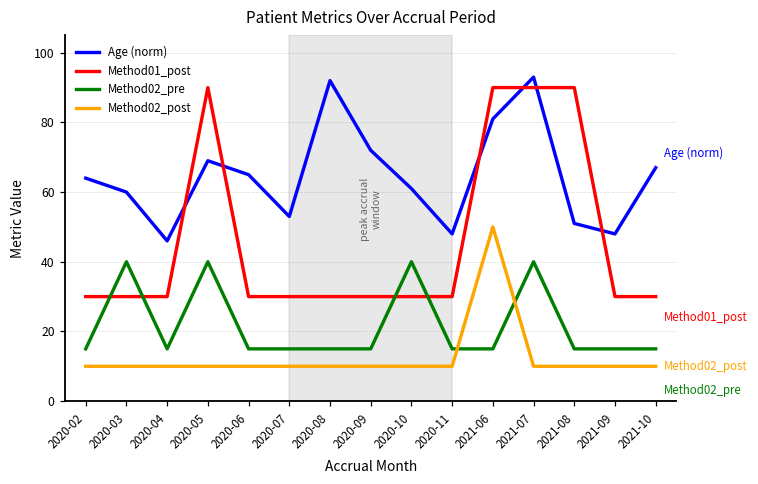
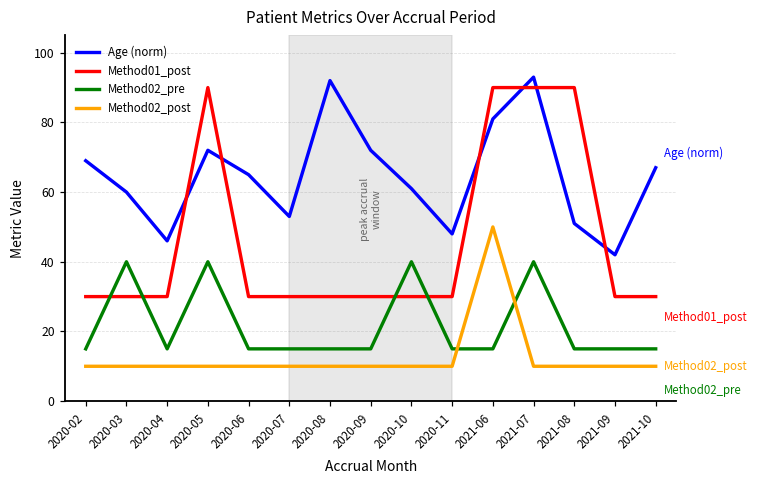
  {
    "Age (norm)": {
-     "2020-02": 64,
+     "2020-02": 69,
      "2020-03": 60,
      "2020-04": 46,
-     "2020-05": 69,
+     "2020-05": 72,
      "2020-06": 65,
      "2020-07": 53,
      "2020-08": 92,
      "2020-09": 72,
      "2020-10": 61,
      "2020-11": 48,
      "2021-06": 81,
      "2021-07": 93,
      "2021-08": 51,
-     "2021-09": 48,
+     "2021-09": 42,
      "2021-10": 67
    },
    "Method01_post": {
      "2020-02": 30,
      "2020-03": 30,
      "2020-04": 30,
      "2020-05": 90,
      "2020-06": 30,
      "2020-07": 30,
      "2020-08": 30,
      "2020-09": 30,
      "2020-10": 30,
      "2020-11": 30,
      "2021-06": 90,
      "2021-07": 90,
      "2021-08": 90,
      "2021-09": 30,
      "2021-10": 30
    },
    "Method02_pre": {
      "2020-02": 15,
      "2020-03": 40,
      "2020-04": 15,
      "2020-05": 40,
      "2020-06": 15,
      "2020-07": 15,
      "2020-08": 15,
      "2020-09": 15,
      "2020-10": 40,
      "2020-11": 15,
      "2021-06": 15,
      "2021-07": 40,
      "2021-08": 15,
      "2021-09": 15,
      "2021-10": 15
    },
    "Method02_post": {
      "2020-02": 10,
      "2020-03": 10,
      "2020-04": 10,
      "2020-05": 10,
      "2020-06": 10,
      "2020-07": 10,
      "2020-08": 10,
      "2020-09": 10,
      "2020-10": 10,
      "2020-11": 10,
      "2021-06": 50,
      "2021-07": 10,
      "2021-08": 10,
      "2021-09": 10,
      "2021-10": 10
    }
  }
